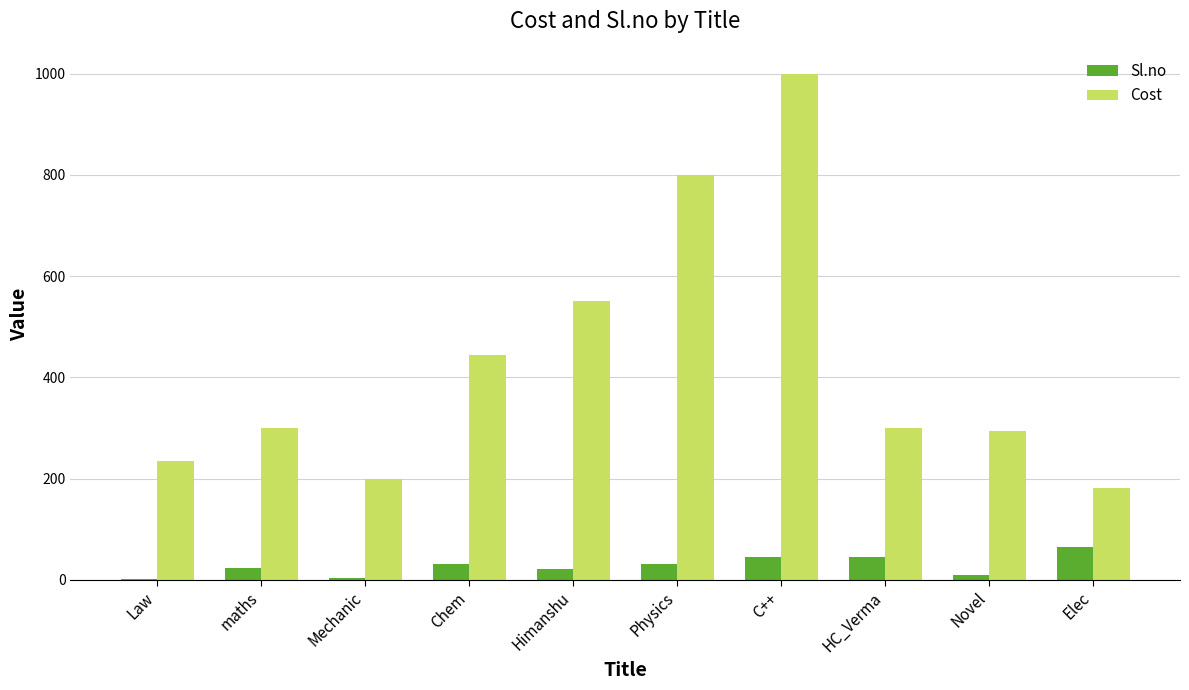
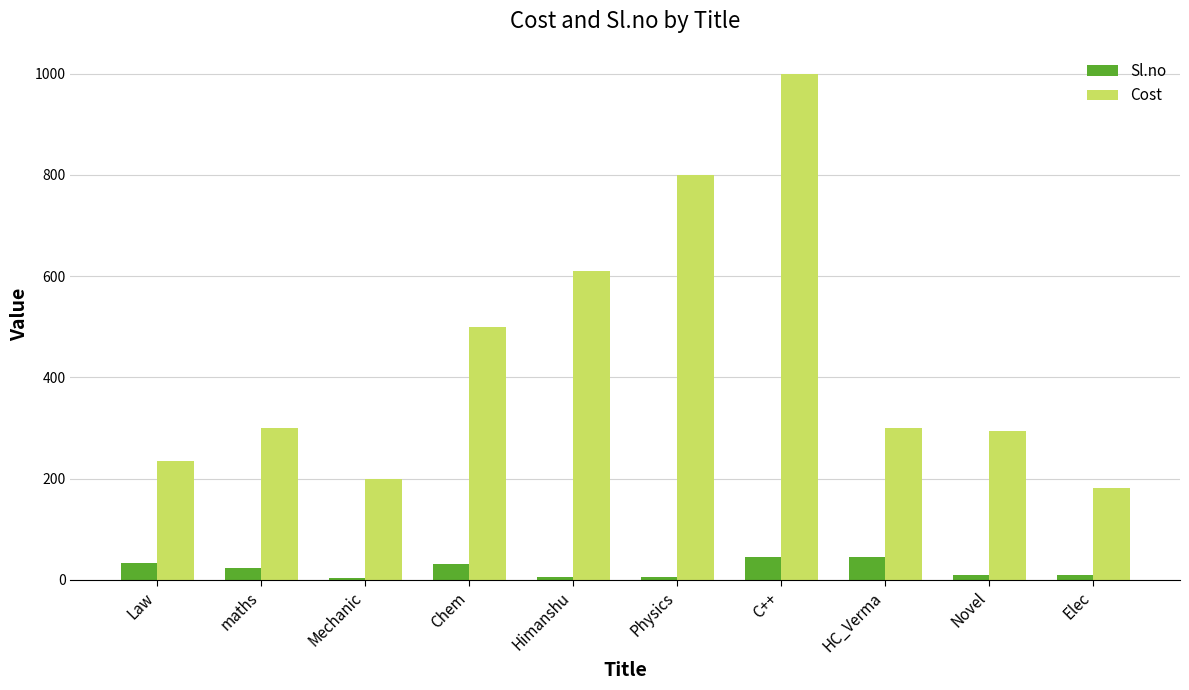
  {
    "Sl.no": {
-     "Law": 0,
+     "Law": 30,
      "maths": 20,
      "Chem": 30,
-     "Himanshu": 20,
-     "Physics": 30,
+     "Himanshu": 10,
+     "Physics": 10,
      "C++": 50,
      "HC_Verma": 50,
      "Novel": 10,
-     "Elec": 70
+     "Elec": 10
    },
    "Cost": {
      "Law": 230,
      "maths": 300,
      "Mechanic": 200,
-     "Chem": 450,
-     "Himanshu": 550,
+     "Chem": 500,
+     "Himanshu": 610,
      "Physics": 800,
      "C++": 1000,
      "HC_Verma": 300,
      "Novel": 290,
      "Elec": 180
    }
  }
